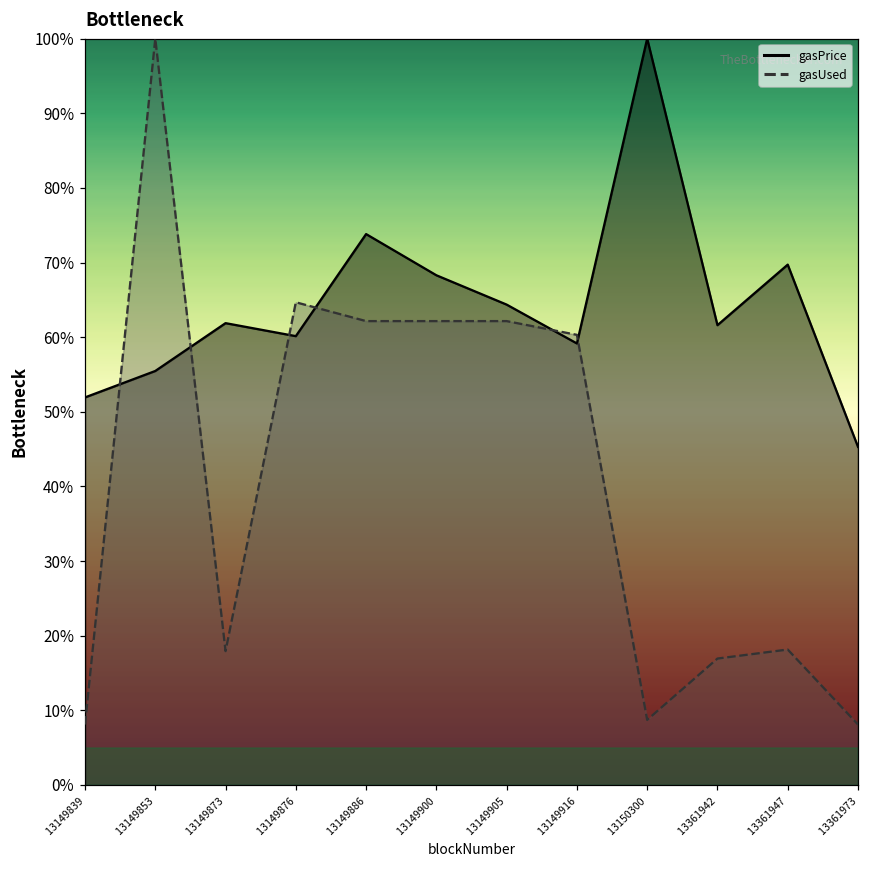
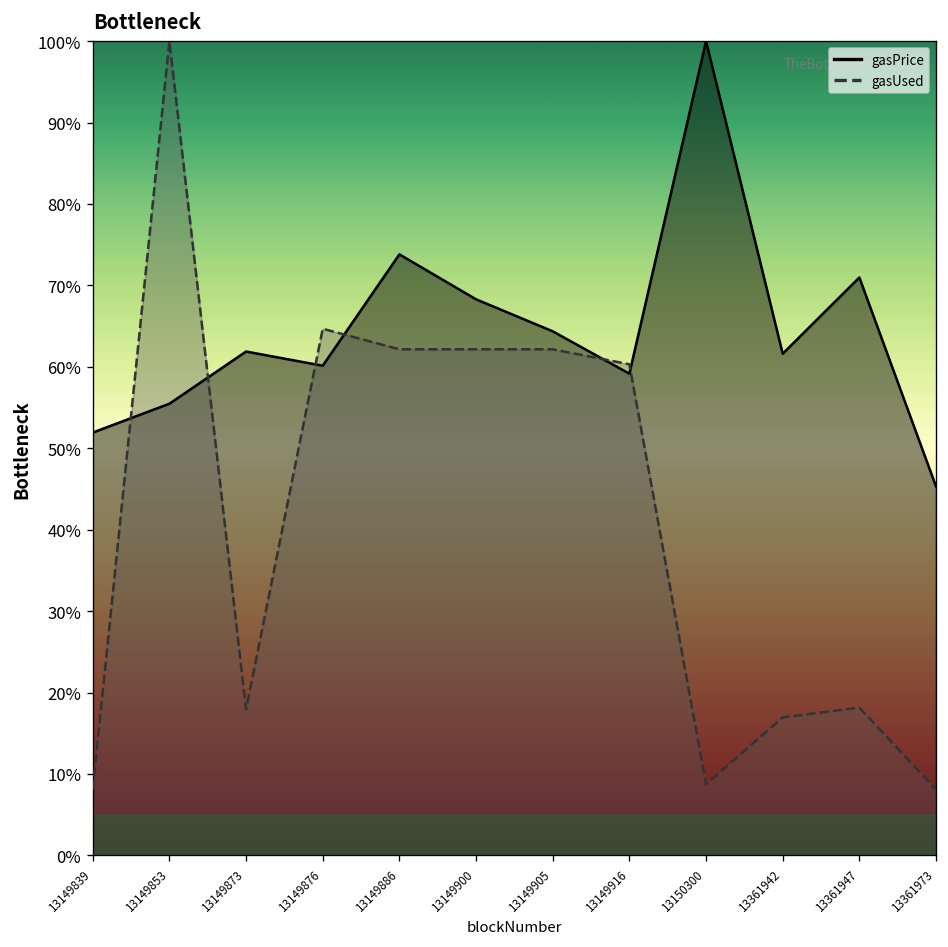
  {
    "gasPrice": {
      "13149839": "52%",
      "13149853": "55%",
      "13149873": "62%",
      "13149876": "60%",
      "13149886": "74%",
      "13149900": "68%",
      "13149905": "64%",
      "13149916": "59%",
      "13150300": "100%",
      "13361942": "62%",
-     "13361947": "70%",
+     "13361947": "71%",
      "13361973": "45%"
    }
  }
